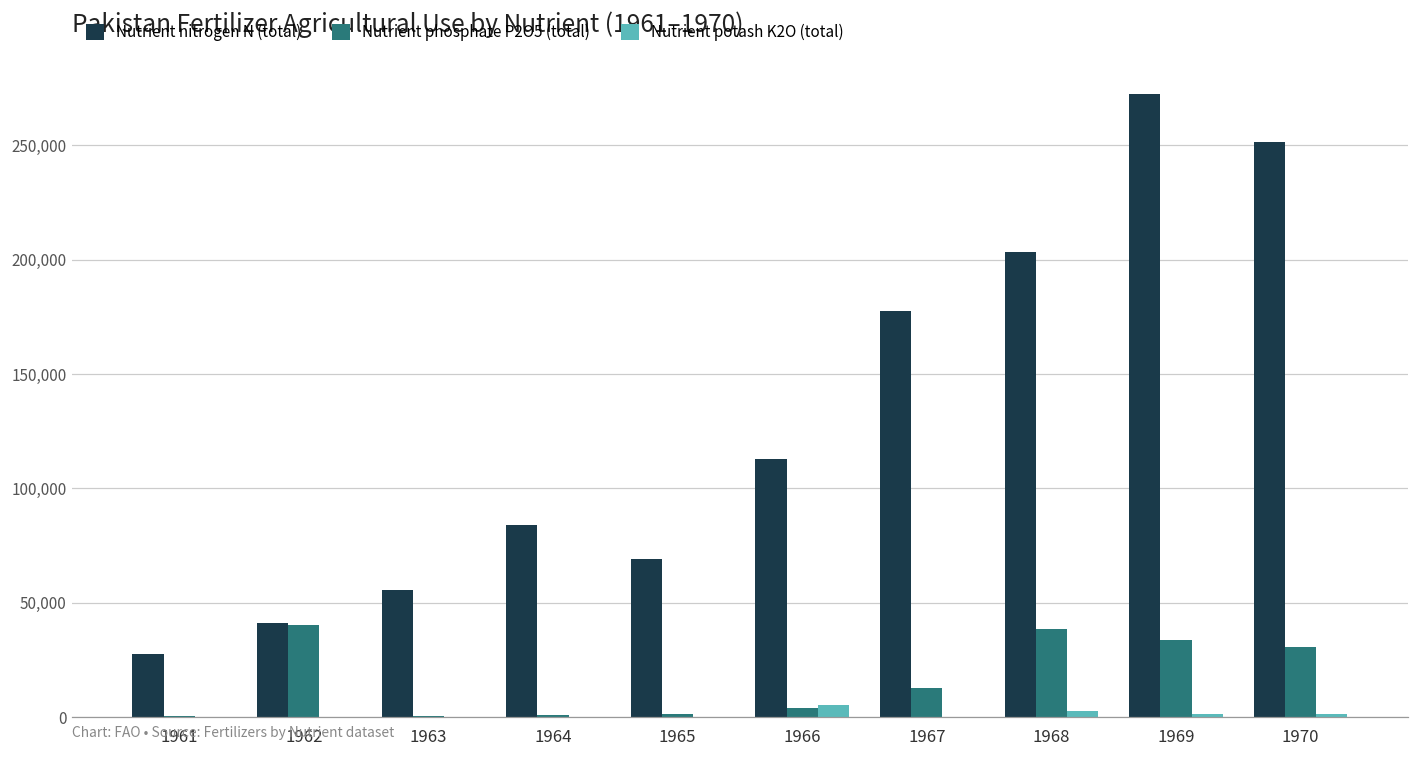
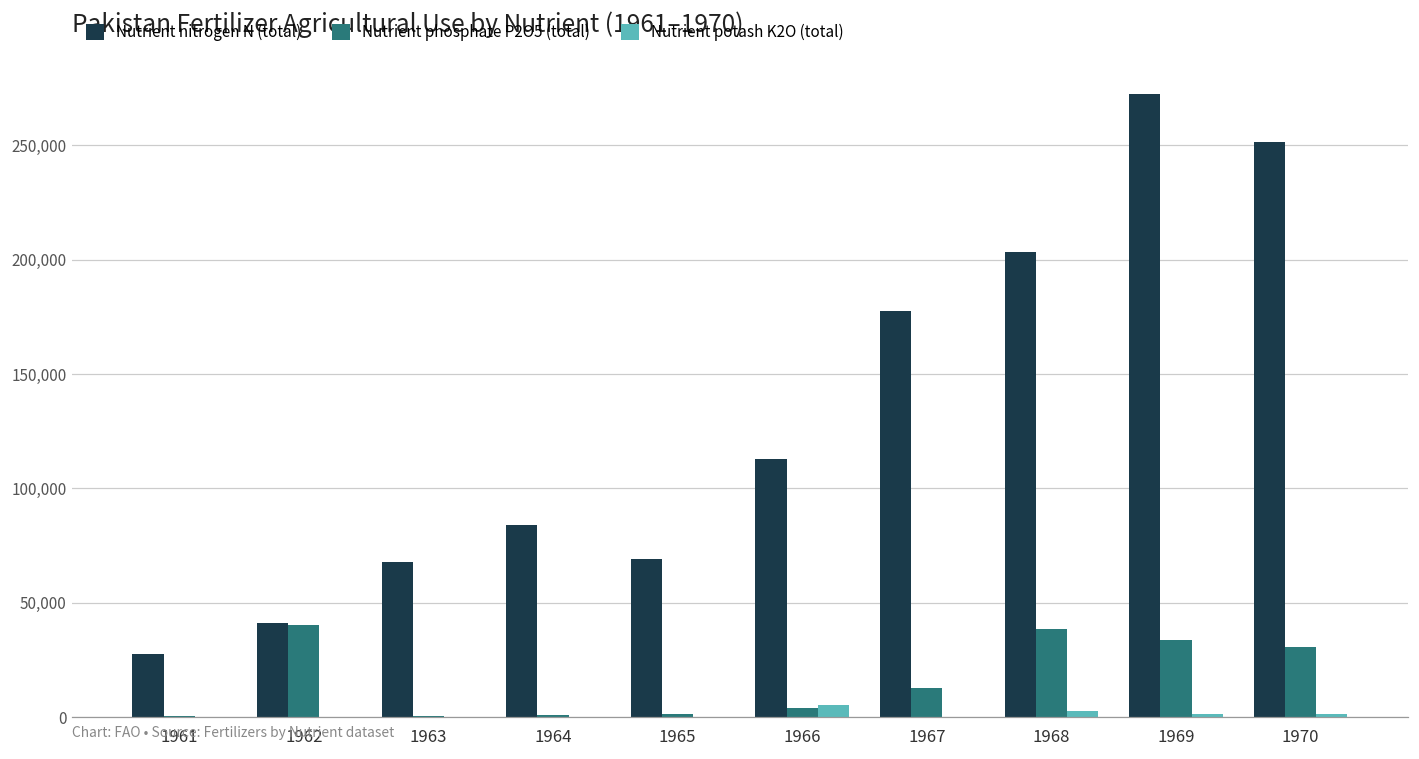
  {
    "Nutrient nitrogen N (total)": {
      "1961": "28,000",
      "1962": "41,000",
-     "1963": "55,000",
+     "1963": "68,000",
      "1964": "84,000",
      "1965": "69,000",
      "1966": "113,000",
      "1967": "177,000",
      "1968": "204,000",
      "1969": "273,000",
      "1970": "252,000"
    },
    "Nutrient phosphate P2O5 (total)": {
      "1962": "40,000",
      "1965": "1,000",
      "1966": "4,000",
      "1967": "13,000",
      "1968": "39,000",
      "1969": "34,000",
      "1970": "30,000"
    },
    "Nutrient potash K2O (total)": {
      "1961": "0",
      "1962": "0",
      "1963": "0",
      "1964": "0",
      "1965": "0",
      "1966": "5,000",
      "1968": "2,000",
      "1969": "1,000",
      "1970": "1,000"
    }
  }
